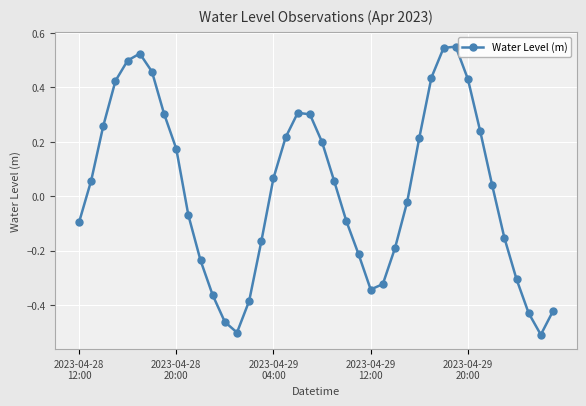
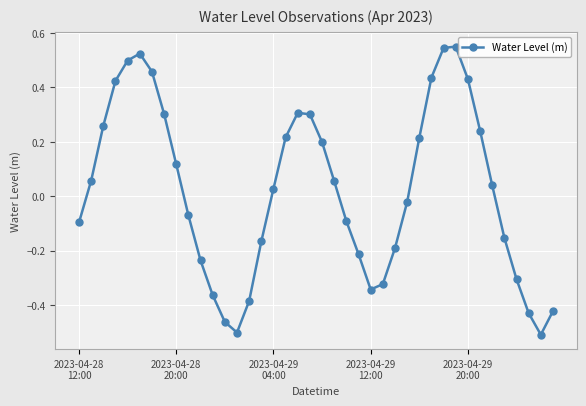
  {
    "2023-04-28 12:00": -0.10,
-   "2023-04-28 20:00": 0.18,
-   "2023-04-29 04:00": 0.07,
+   "2023-04-28 20:00": 0.12,
+   "2023-04-29 04:00": 0.03,
    "2023-04-29 12:00": -0.34,
    "2023-04-29 20:00": 0.43
  }
